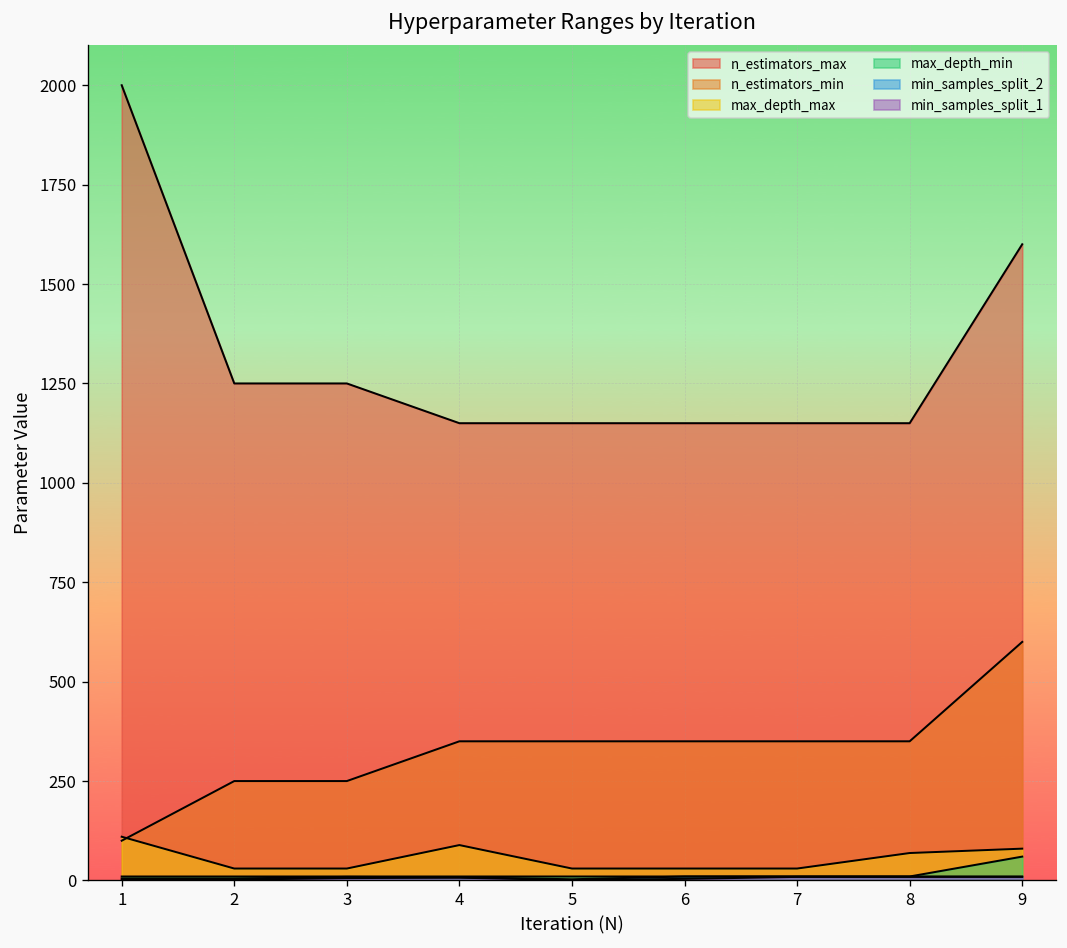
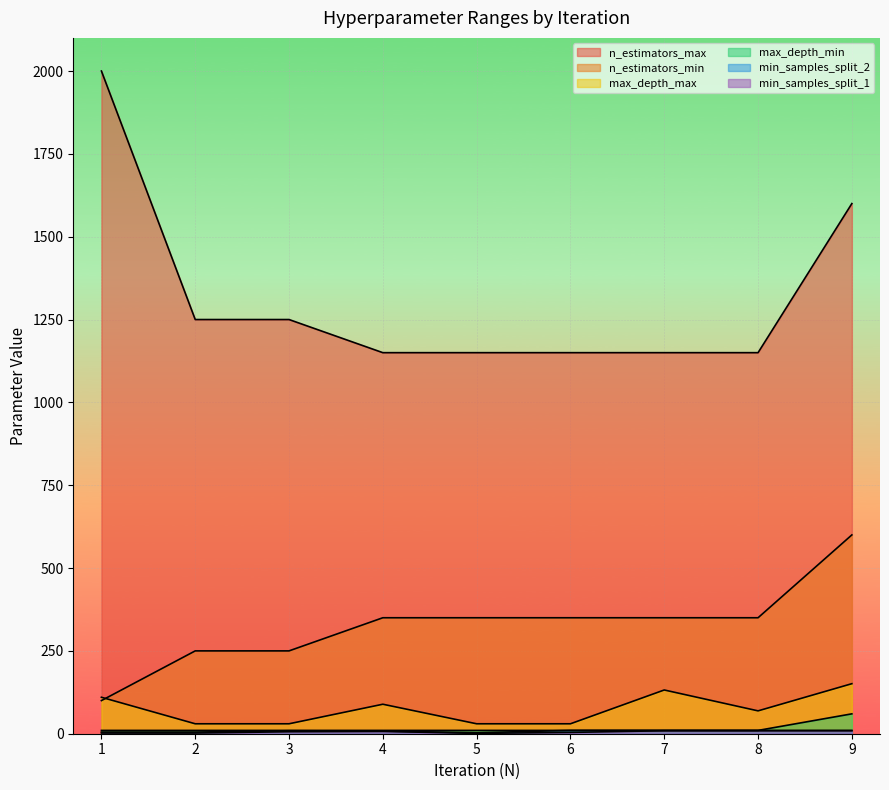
  {
    "max_depth_max": {
      "1": 110,
      "2": 30,
      "3": 30,
      "4": 90,
      "5": 30,
      "6": 30,
-     "7": 30,
+     "7": 130,
      "8": 70,
-     "9": 80
+     "9": 150
    },
    "max_depth_min": {
      "9": 60
    }
  }
